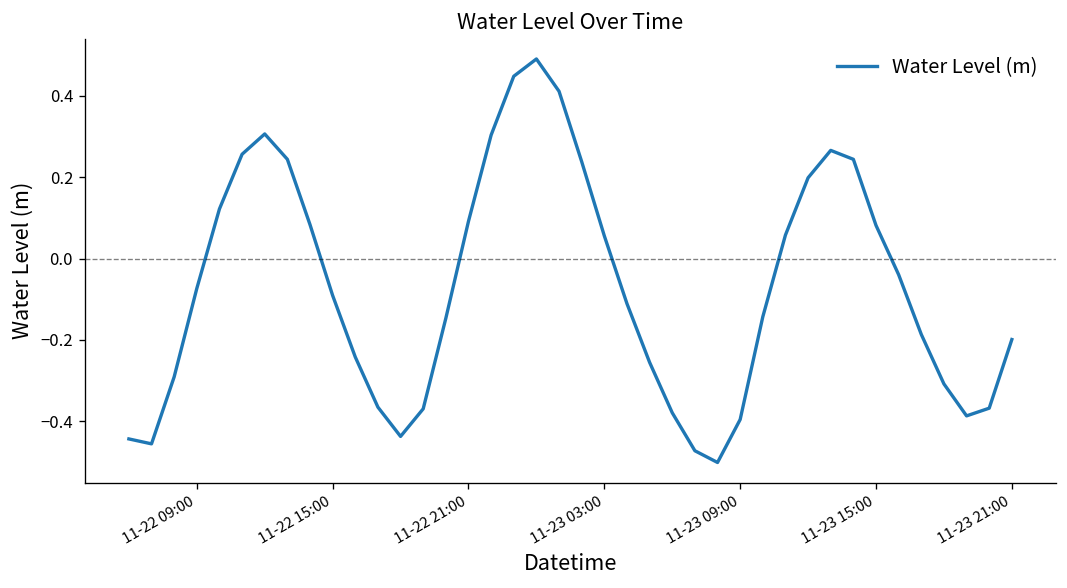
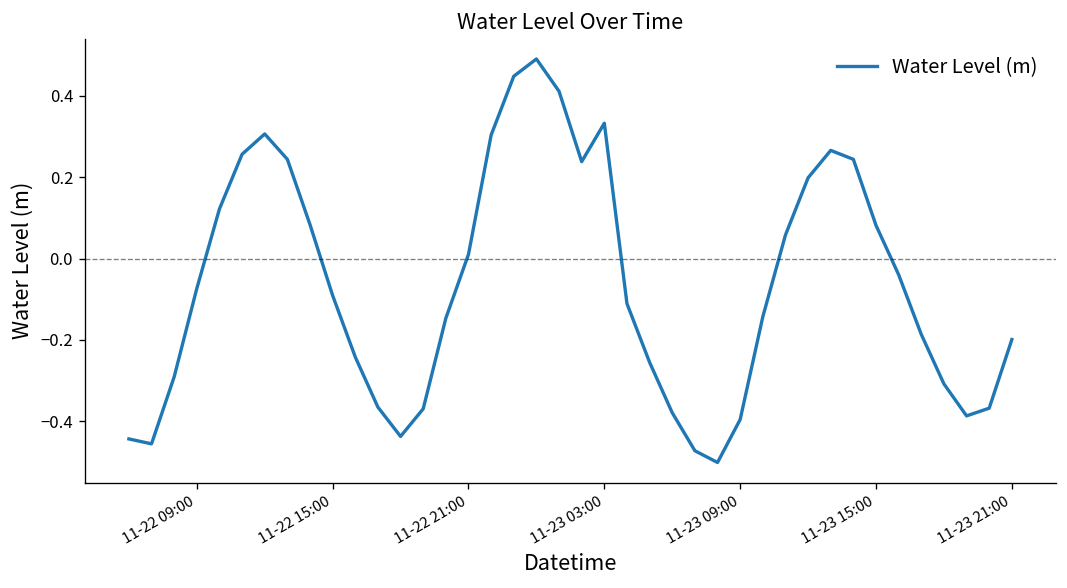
  {
    "11-22 09:00": -0.07,
    "11-22 15:00": -0.09,
-   "11-22 21:00": 0.09,
-   "11-23 03:00": 0.06,
+   "11-22 21:00": 0.01,
+   "11-23 03:00": 0.33,
    "11-23 09:00": -0.40,
    "11-23 15:00": 0.08,
    "11-23 21:00": -0.20
  }
